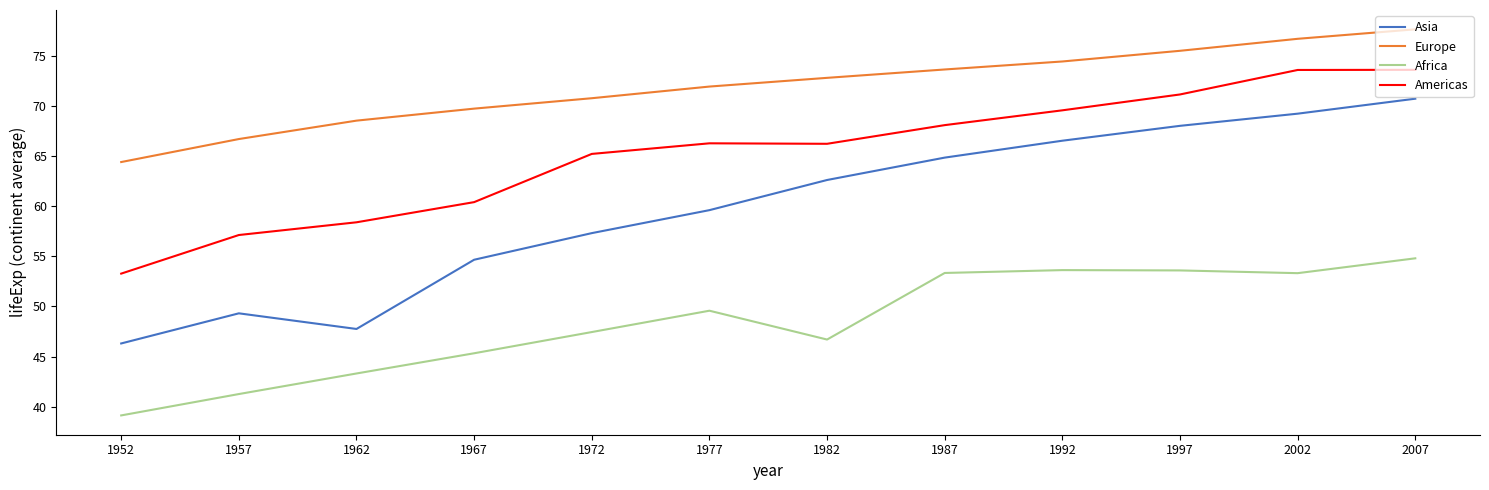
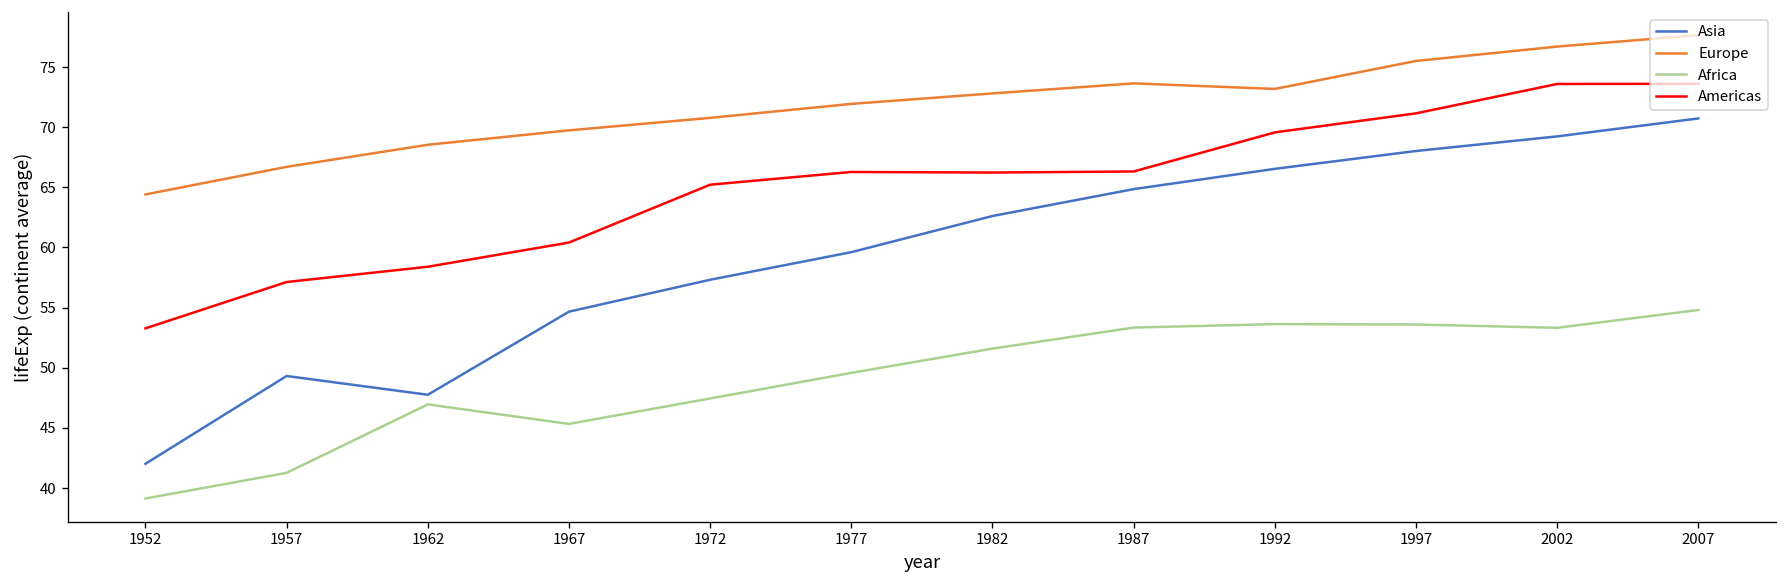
  {
    "Asia": {
-     "1952": 46.3,
+     "1952": 42.0,
      "1957": 49.3,
      "1962": 47.8,
      "1967": 54.7,
      "1972": 57.3,
      "1977": 59.6,
      "1982": 62.6,
      "1987": 64.9,
      "1992": 66.5,
      "1997": 68.0,
      "2002": 69.2,
      "2007": 70.7
    },
    "Europe": {
      "1952": 64.4,
      "1957": 66.7,
      "1962": 68.5,
      "1967": 69.7,
      "1972": 70.8,
      "1977": 71.9,
      "1982": 72.8,
      "1987": 73.6,
-     "1992": 74.4,
+     "1992": 73.2,
      "1997": 75.5,
      "2002": 76.7
    },
    "Africa": {
      "1952": 39.1,
      "1957": 41.3,
-     "1962": 43.3,
+     "1962": 47.0,
      "1967": 45.3,
      "1972": 47.5,
      "1977": 49.6,
-     "1982": 46.7,
+     "1982": 51.6,
      "1987": 53.3,
      "1992": 53.6,
      "1997": 53.6,
      "2002": 53.3,
      "2007": 54.8
    },
    "Americas": {
      "1952": 53.3,
      "1957": 57.1,
      "1962": 58.4,
      "1967": 60.4,
      "1972": 65.2,
      "1977": 66.3,
      "1982": 66.2,
-     "1987": 68.1,
+     "1987": 66.3,
      "1992": 69.6,
      "1997": 71.2,
      "2002": 73.6
    }
  }
